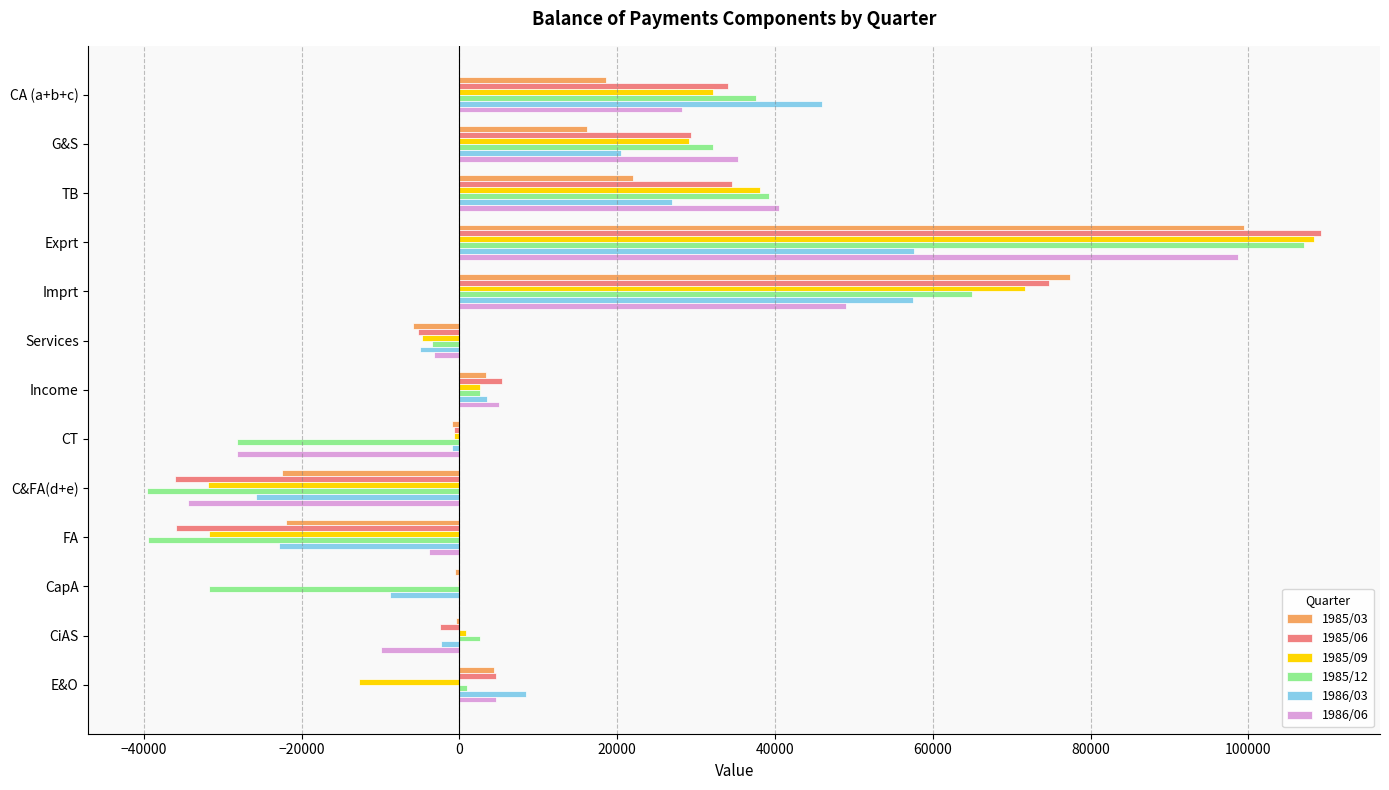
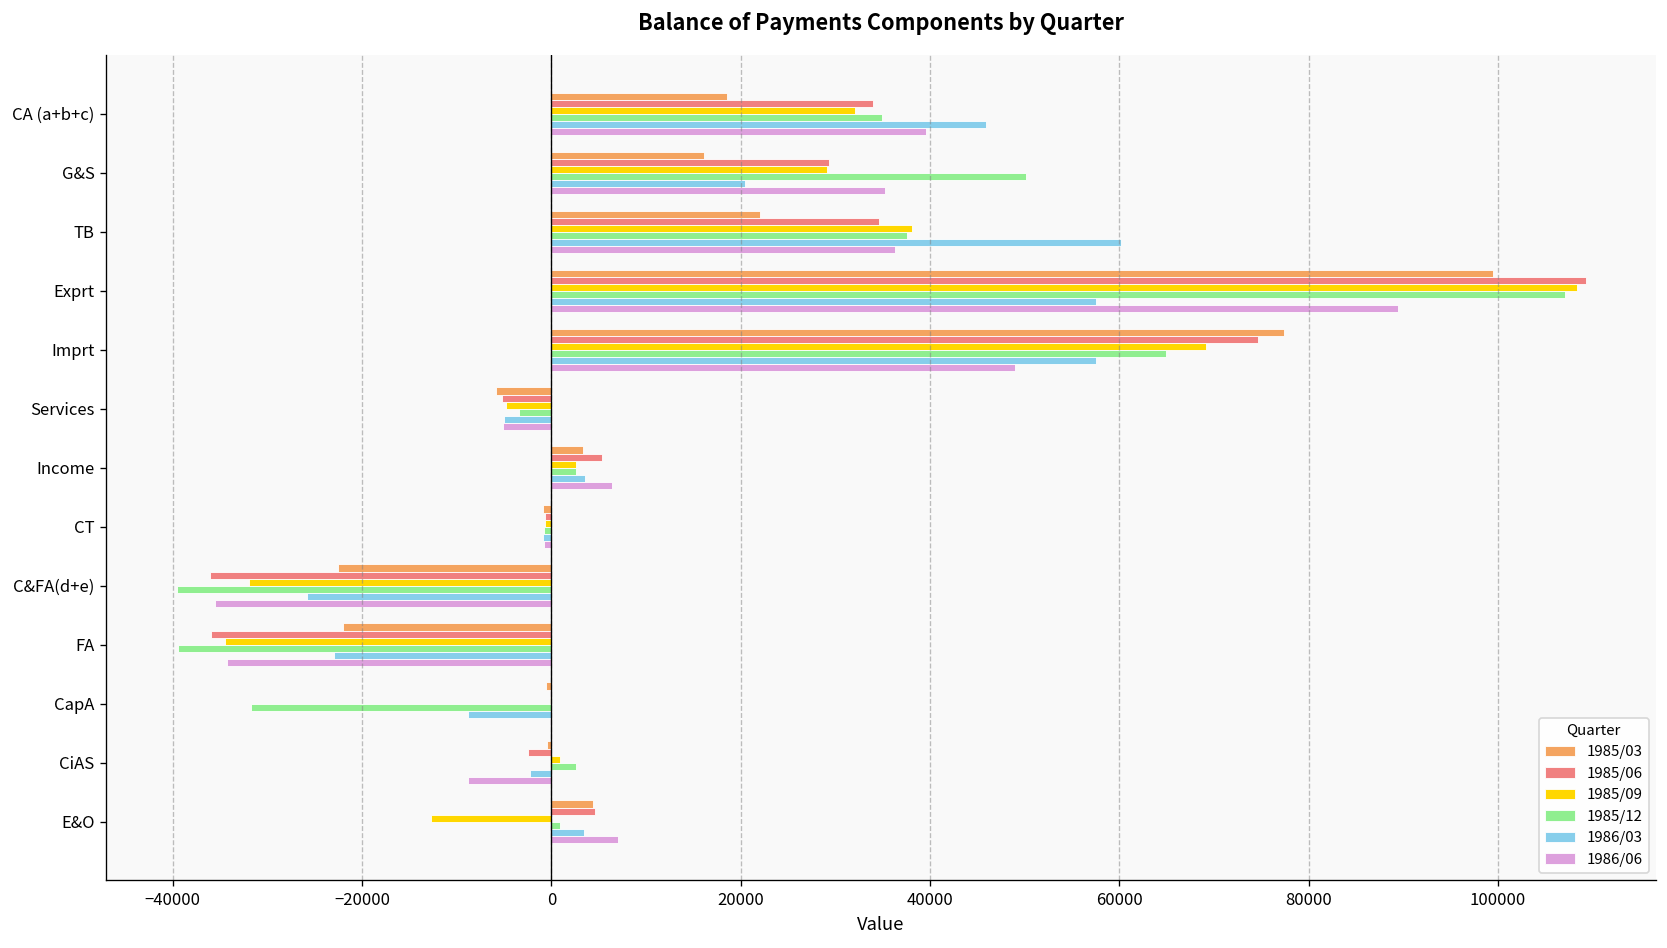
  {
    "1985/09": {
      "CA (a+b+c)": 32000,
      "G&S": 29000,
      "TB": 38000,
      "Exprt": 108000,
-     "Imprt": 72000,
+     "Imprt": 69000,
      "Services": -5000,
      "Income": 3000,
      "CT": -1000,
      "C&FA(d+e)": -32000,
-     "FA": -32000,
+     "FA": -34000,
      "CiAS": 1000,
      "E&O": -13000
    },
    "1985/12": {
-     "CA (a+b+c)": 38000,
-     "G&S": 32000,
-     "TB": 39000,
+     "CA (a+b+c)": 35000,
+     "G&S": 50000,
+     "TB": 38000,
      "Exprt": 107000,
      "Imprt": 65000,
      "Services": -3000,
      "Income": 3000,
-     "CT": -28000,
+     "CT": -1000,
      "C&FA(d+e)": -40000,
      "FA": -39000,
      "CapA": -32000,
      "CiAS": 3000,
      "E&O": 1000
    },
    "1986/03": {
      "CA (a+b+c)": 46000,
      "G&S": 20000,
-     "TB": 27000,
+     "TB": 60000,
      "Exprt": 58000,
      "Imprt": 57000,
      "Services": -5000,
      "Income": 4000,
      "CT": -1000,
      "C&FA(d+e)": -26000,
      "FA": -23000,
      "CapA": -9000,
      "CiAS": -2000,
-     "E&O": 8000
+     "E&O": 3000
    },
    "1986/06": {
-     "CA (a+b+c)": 28000,
+     "CA (a+b+c)": 40000,
      "G&S": 35000,
-     "TB": 40000,
-     "Exprt": 99000,
+     "TB": 36000,
+     "Exprt": 89000,
      "Imprt": 49000,
-     "Services": -3000,
-     "Income": 5000,
-     "CT": -28000,
-     "C&FA(d+e)": -34000,
-     "FA": -4000,
-     "CiAS": -10000,
-     "E&O": 5000
+     "Services": -5000,
+     "Income": 6000,
+     "CT": -1000,
+     "C&FA(d+e)": -36000,
+     "FA": -34000,
+     "CiAS": -9000,
+     "E&O": 7000
    }
  }
